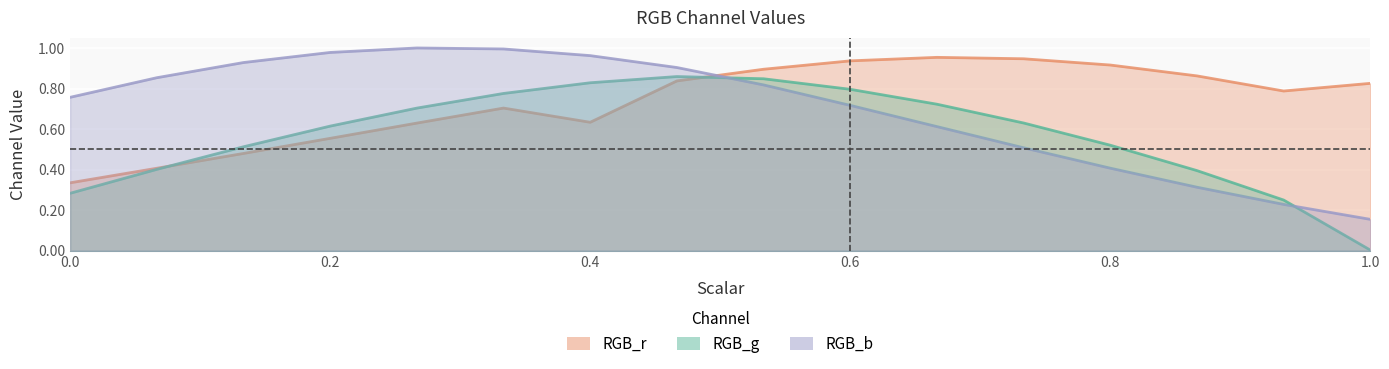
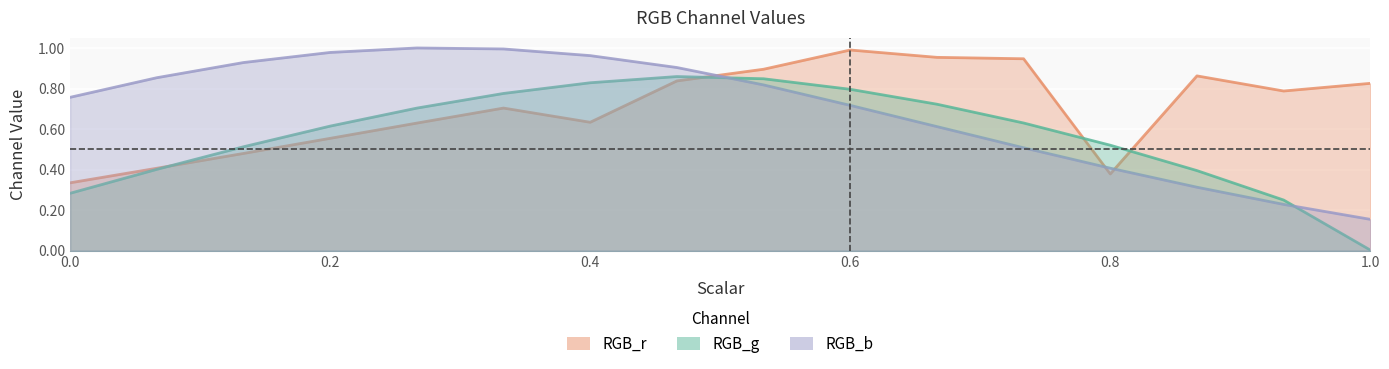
  {
    "RGB_r": {
      "0.0": 0.33,
      "0.2": 0.55,
      "0.4": 0.63,
-     "0.6": 0.94,
-     "0.8": 0.92,
+     "0.6": 0.99,
+     "0.8": 0.38,
      "1.0": 0.83
    }
  }
